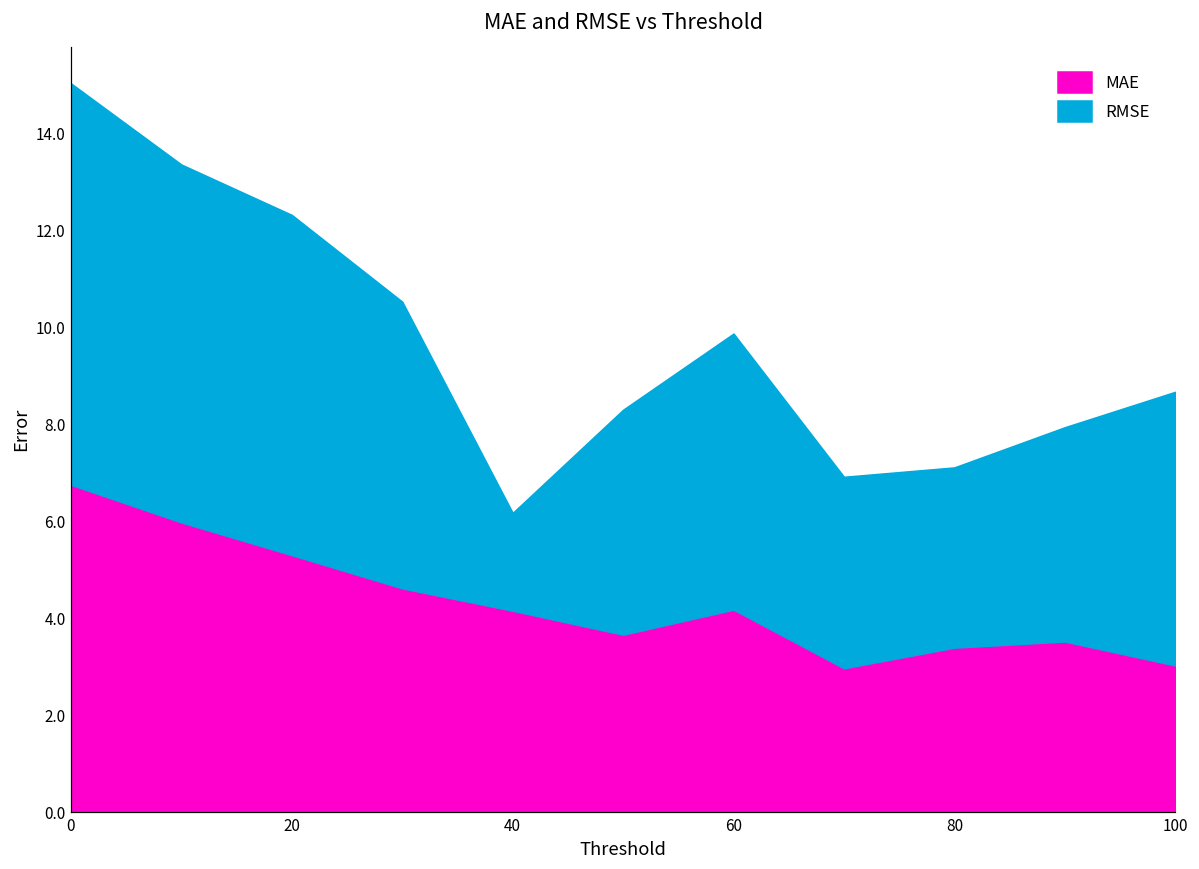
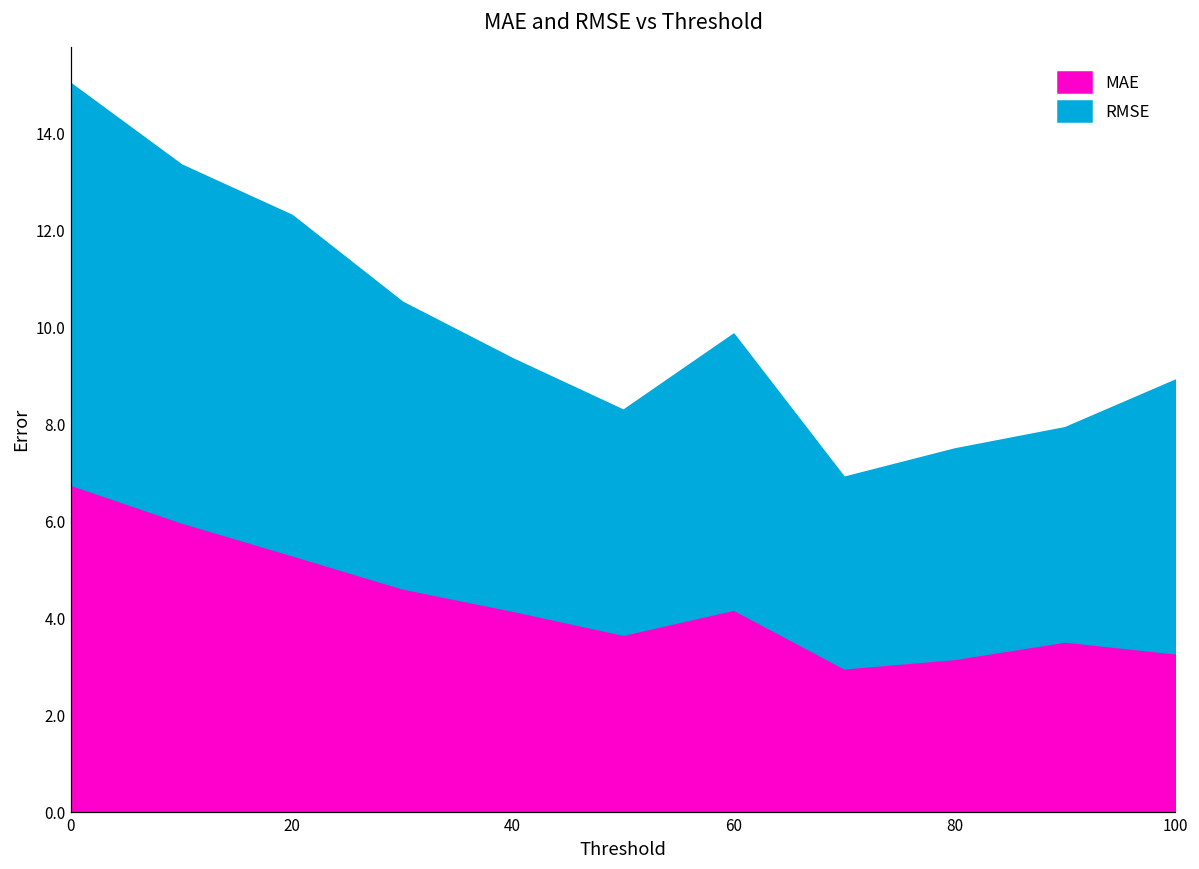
  {
    "MAE": {
      "0": 6.8,
      "20": 5.3,
      "40": 4.2,
      "60": 4.2,
-     "80": 3.4,
-     "100": 3.0
+     "80": 3.2,
+     "100": 3.3
    },
    "RMSE": {
      "0": 8.3,
      "20": 7.0,
-     "40": 2.0,
+     "40": 5.2,
      "60": 5.7,
-     "80": 3.7,
+     "80": 4.3,
      "100": 5.6
    }
  }
